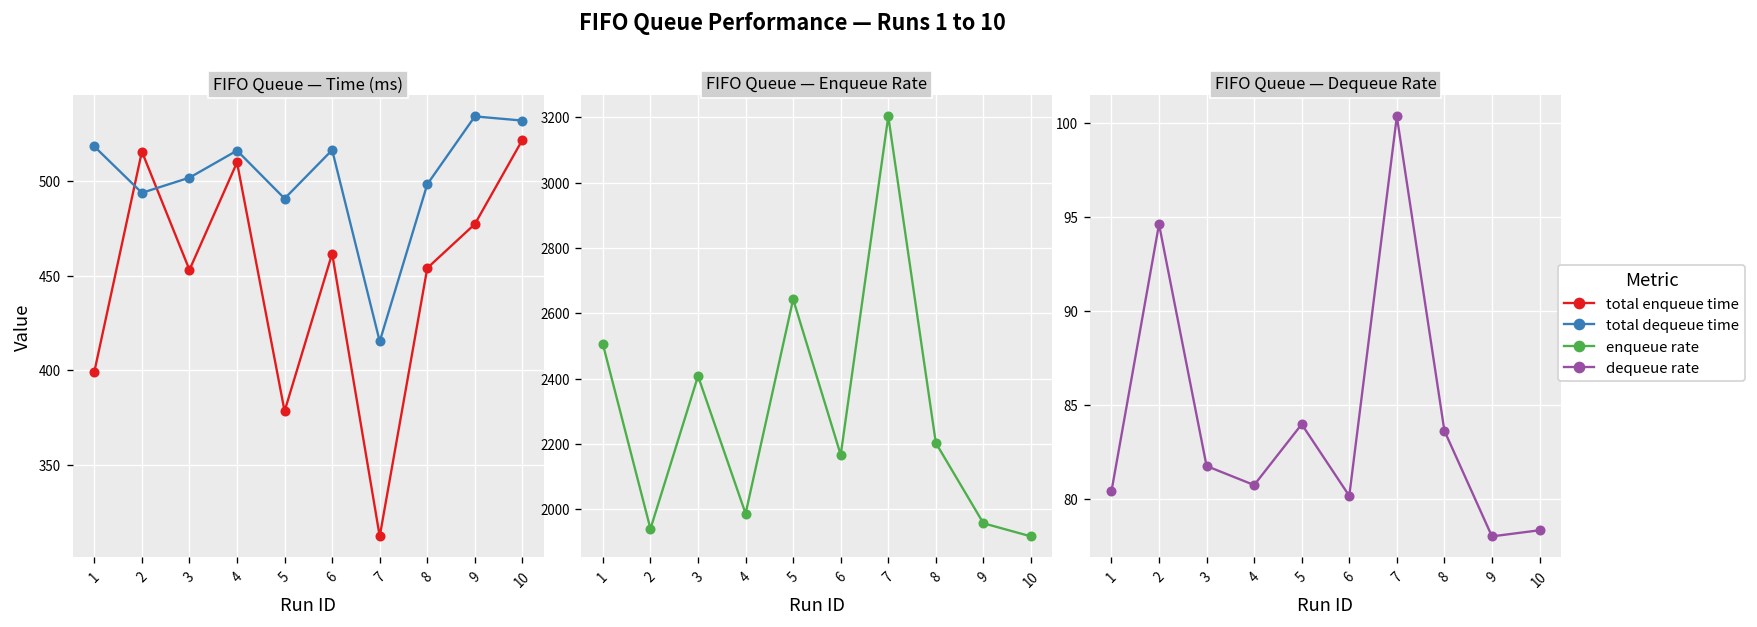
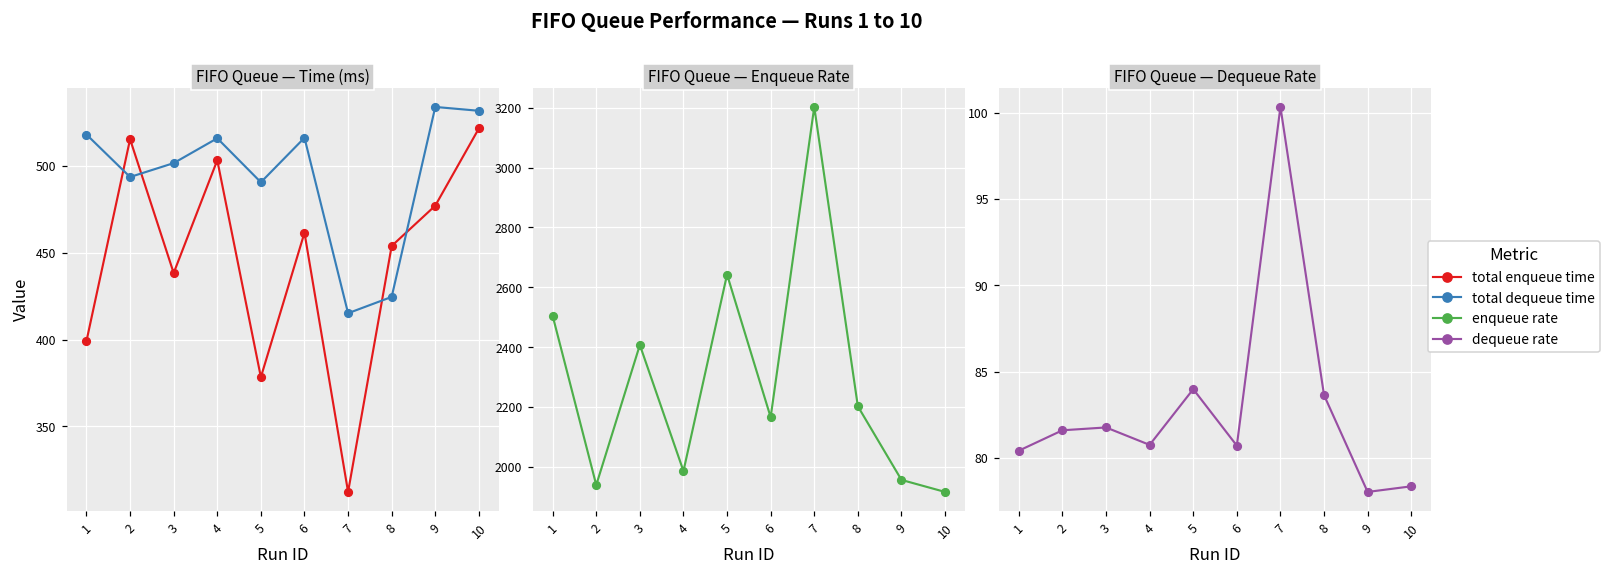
  {
    "FIFO Queue — Time (ms)": {
      "total enqueue time": {
        "1": 399,
        "2": 515,
-       "3": 453,
-       "4": 510,
+       "3": 438,
+       "4": 503,
        "5": 378,
        "6": 462,
        "7": 312,
        "8": 454,
        "9": 477,
        "10": 522
      },
      "total dequeue time": {
        "1": 518,
        "2": 494,
        "3": 502,
        "4": 516,
        "5": 491,
        "6": 516,
        "7": 415,
-       "8": 498,
+       "8": 425,
        "9": 534,
        "10": 532
      }
    },
    "FIFO Queue — Enqueue Rate": {
      "1": 2510,
      "2": 1940,
      "3": 2410,
      "4": 1990,
      "5": 2640,
      "6": 2170,
      "7": 3200,
      "8": 2200,
      "9": 1960,
      "10": 1920
    },
    "FIFO Queue — Dequeue Rate": {
      "1": 80.4,
-     "2": 94.6,
+     "2": 81.6,
      "3": 81.8,
      "4": 80.7,
      "5": 84.0,
-     "6": 80.2,
+     "6": 80.7,
      "7": 100.3,
      "8": 83.6,
      "9": 78.0,
      "10": 78.3
    }
  }
